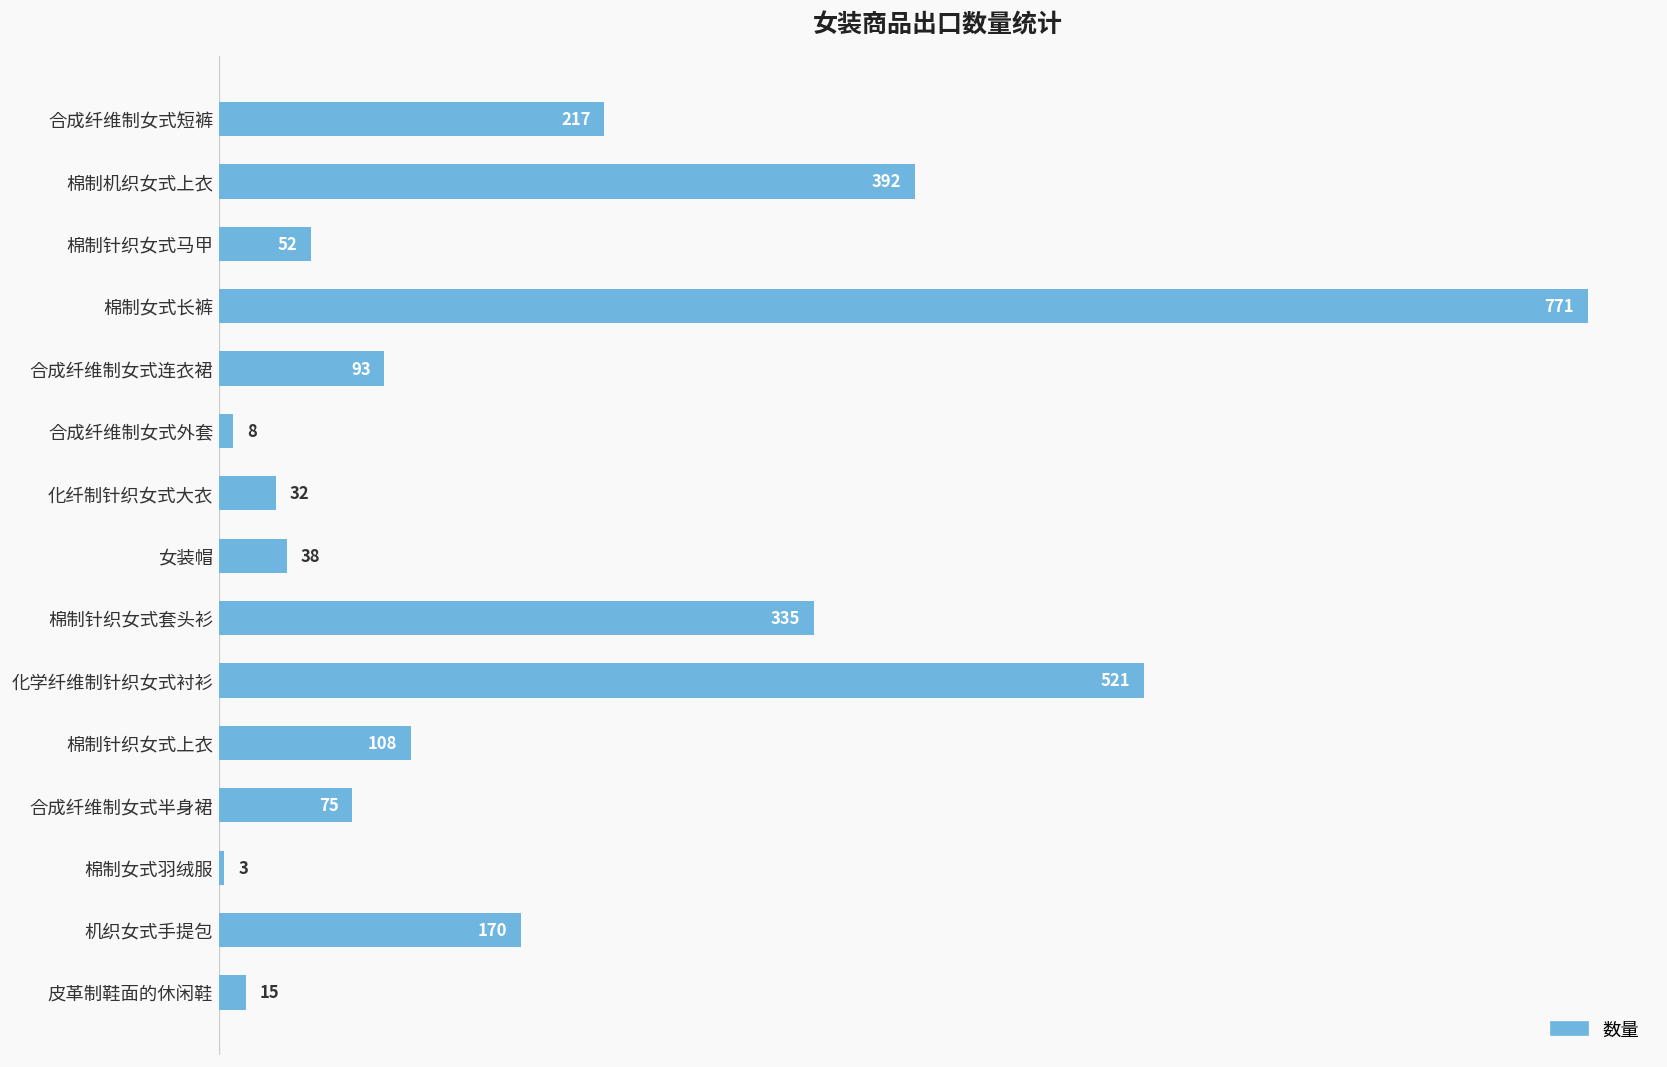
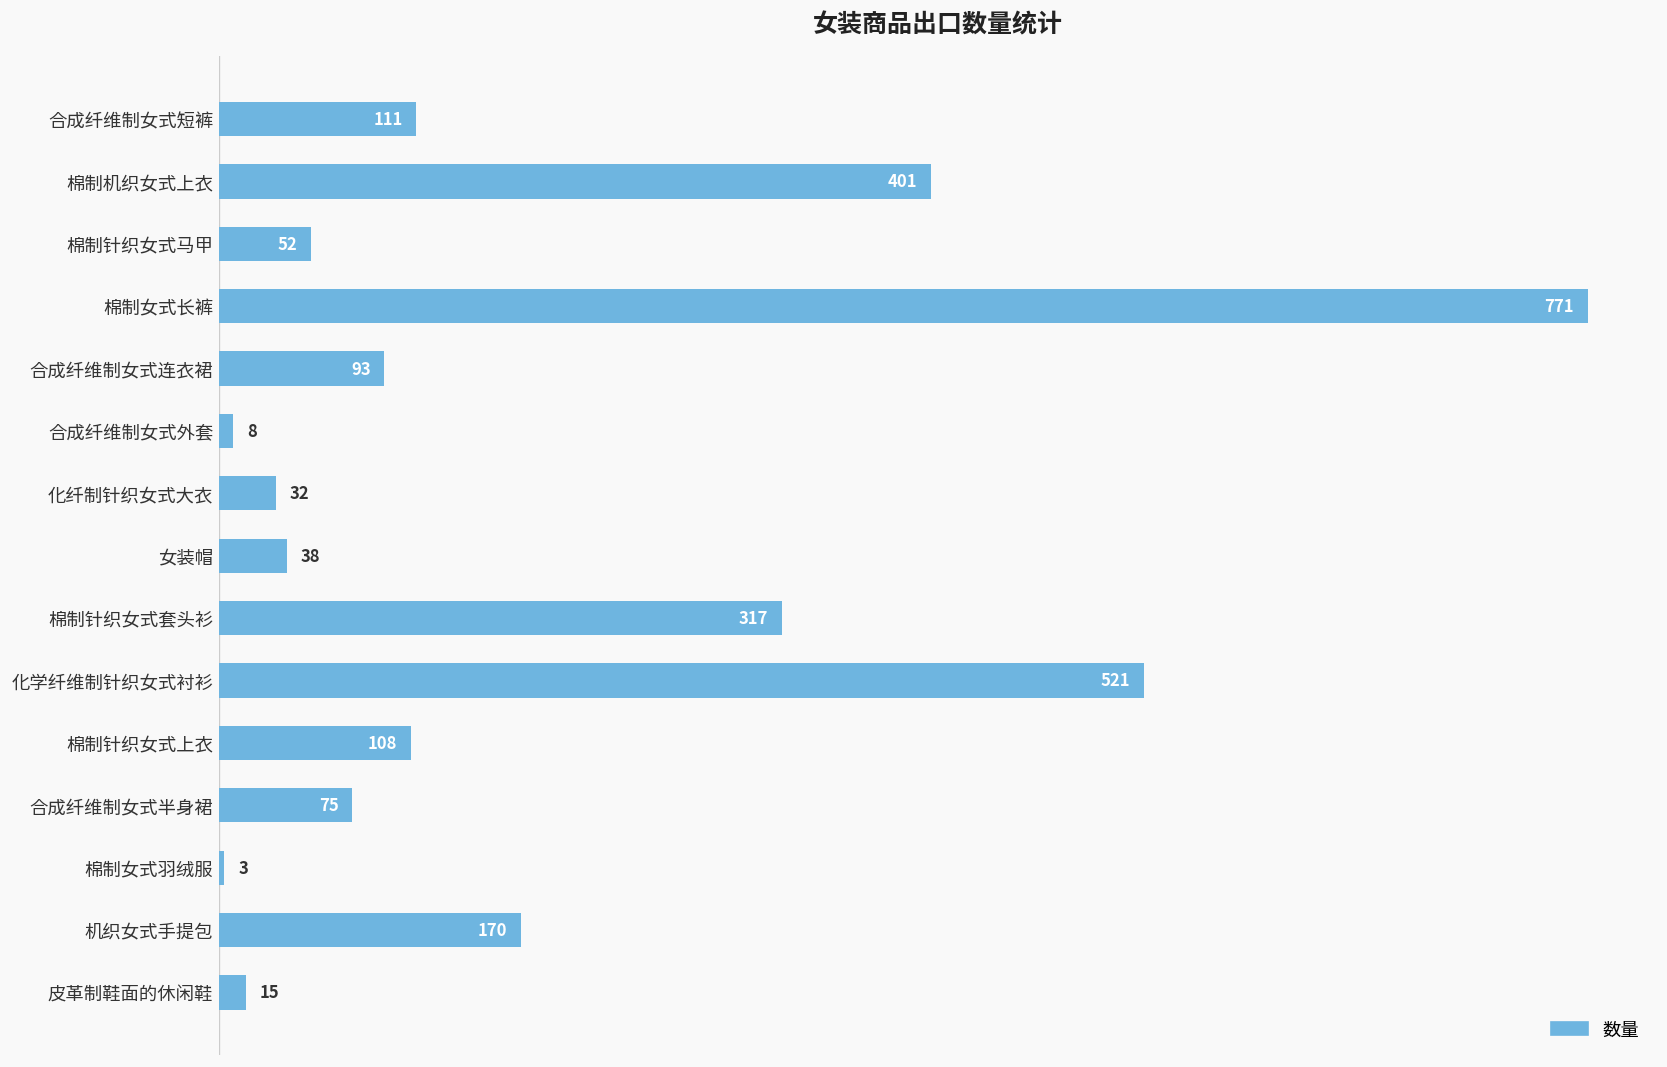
  {
-   "合成纤维制女式短裤": 217,
-   "棉制机织女式上衣": 392,
+   "合成纤维制女式短裤": 111,
+   "棉制机织女式上衣": 401,
    "棉制针织女式马甲": 52,
    "棉制女式长裤": 771,
    "合成纤维制女式连衣裙": 93,
    "合成纤维制女式外套": 8,
    "化纤制针织女式大衣": 32,
    "女装帽": 38,
-   "棉制针织女式套头衫": 335,
+   "棉制针织女式套头衫": 317,
    "化学纤维制针织女式衬衫": 521,
    "棉制针织女式上衣": 108,
    "合成纤维制女式半身裙": 75,
    "棉制女式羽绒服": 3,
    "机织女式手提包": 170,
    "皮革制鞋面的休闲鞋": 15
  }
